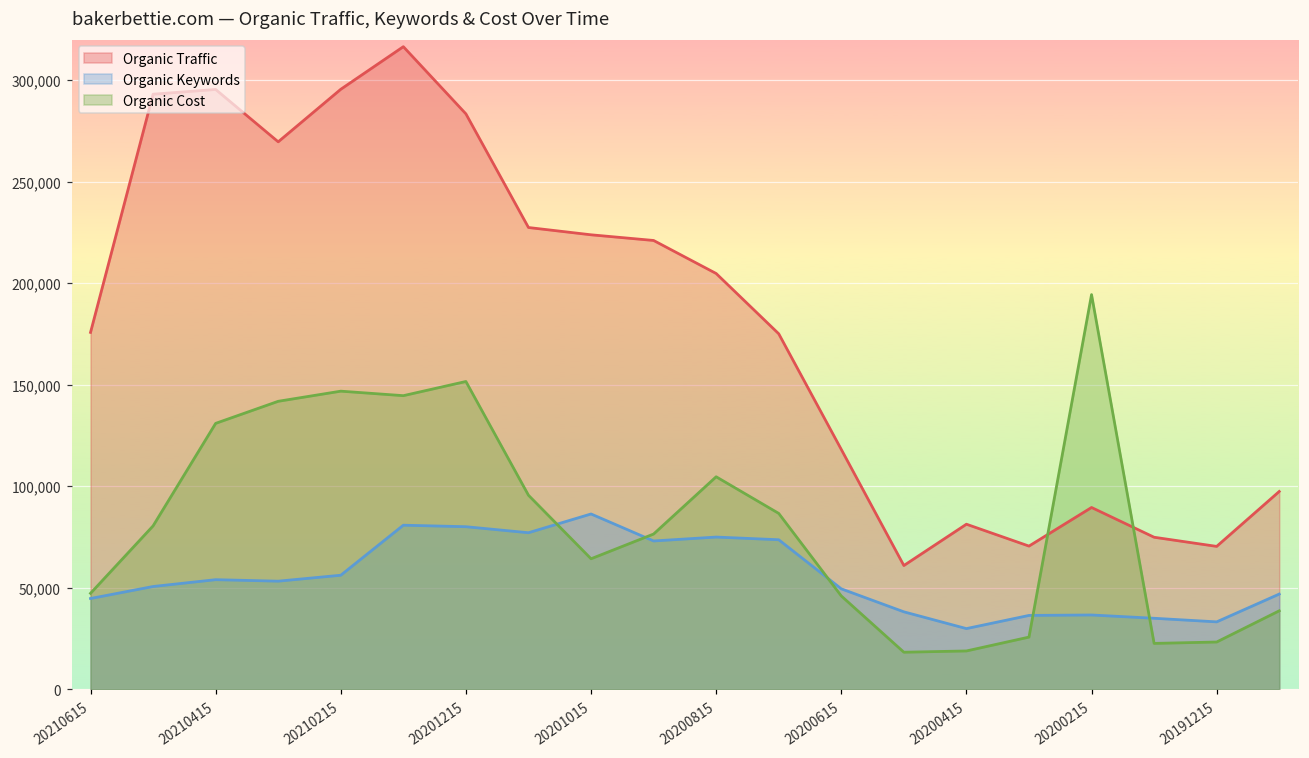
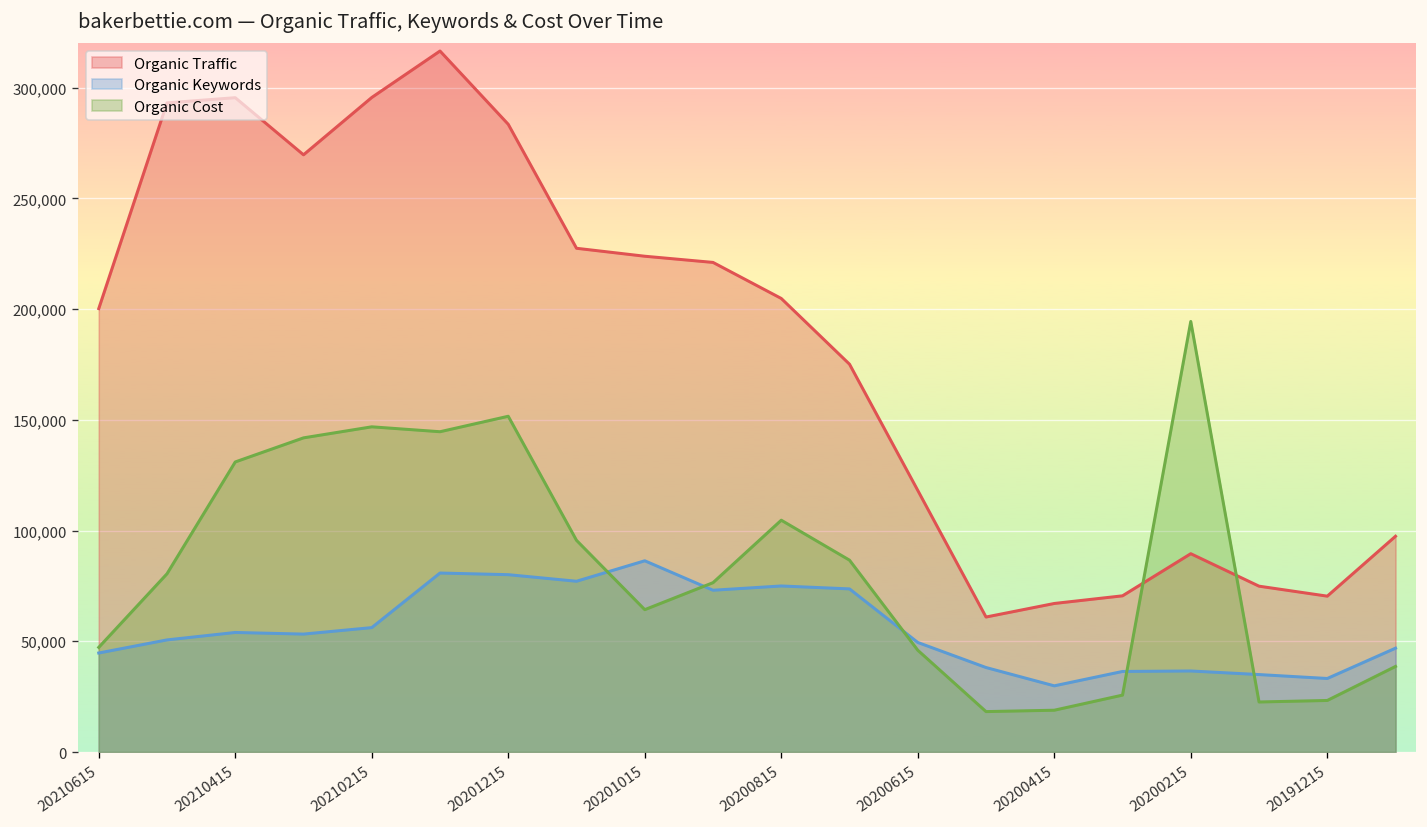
  {
    "Organic Traffic": {
-     "20210615": "176,000",
+     "20210615": "200,000",
      "20210215": "296,000",
      "20201215": "283,000",
      "20201015": "224,000",
      "20200815": "205,000",
      "20200615": "118,000",
-     "20200415": "81,000",
+     "20200415": "67,000",
      "20200215": "90,000",
      "20191215": "70,000"
    },
    "Organic Keywords": {
      "20210615": "45,000",
      "20210415": "54,000",
      "20210215": "56,000",
      "20201215": "80,000",
      "20201015": "86,000",
      "20200815": "75,000",
      "20200615": "49,000",
      "20200415": "30,000",
      "20200215": "37,000",
      "20191215": "33,000"
    },
    "Organic Cost": {
      "20210615": "47,000",
      "20210415": "131,000",
      "20210215": "147,000",
      "20201215": "152,000",
      "20201015": "64,000",
      "20200815": "105,000",
      "20200615": "46,000",
      "20200415": "19,000",
      "20200215": "194,000",
      "20191215": "23,000"
    }
  }
